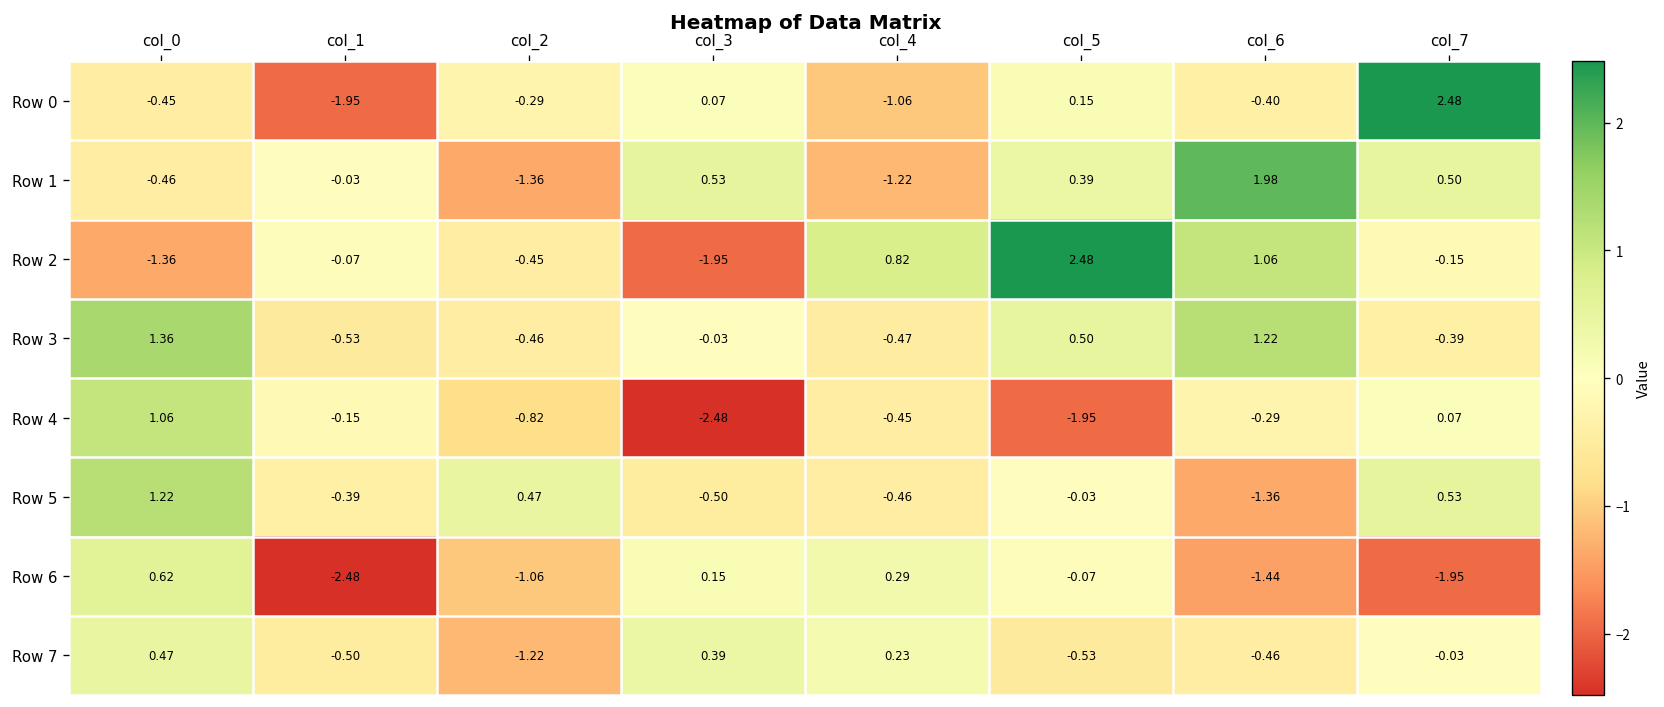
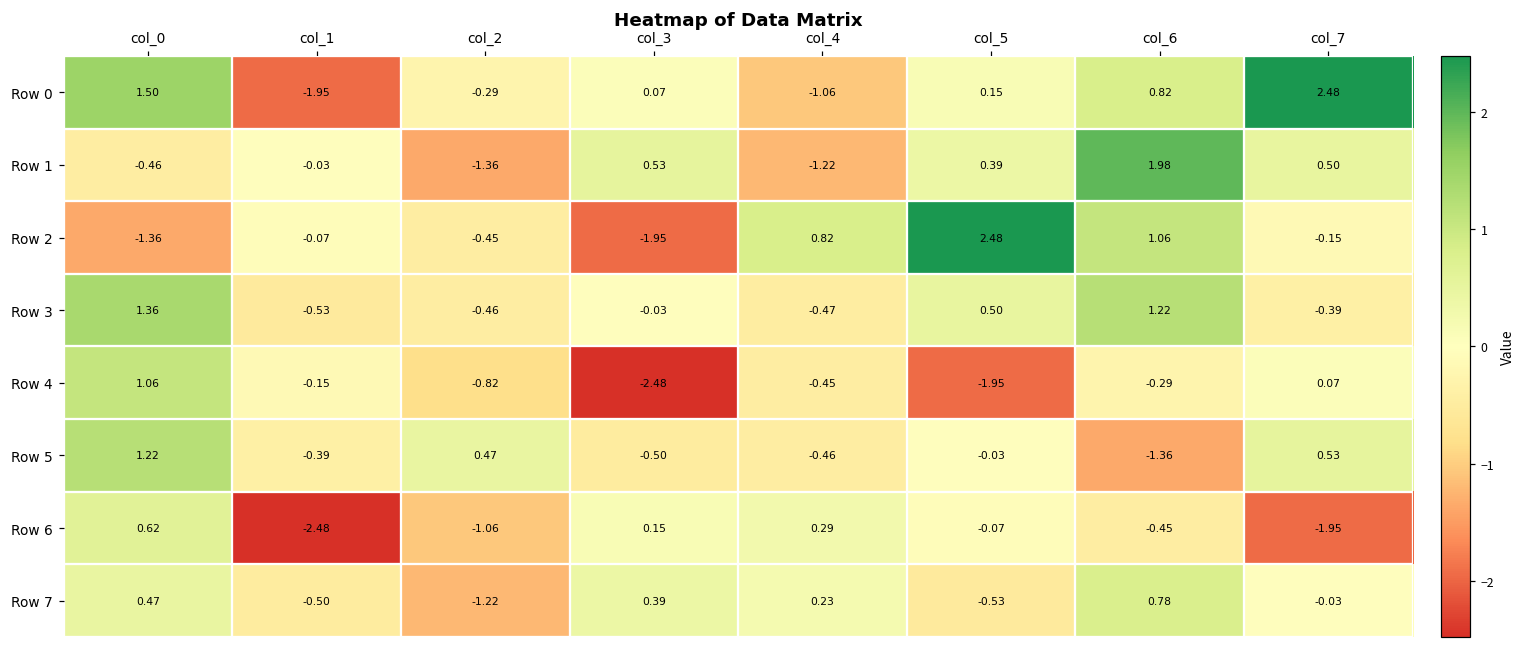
  {
    "Row 0": {
-     "col_0": -0.45,
+     "col_0": 1.50,
      "col_1": -1.95,
      "col_2": -0.29,
      "col_3": 0.07,
      "col_4": -1.06,
      "col_5": 0.15,
-     "col_6": -0.40,
+     "col_6": 0.82,
      "col_7": 2.48
    },
    "Row 1": {
      "col_0": -0.46,
      "col_1": -0.03,
      "col_2": -1.36,
      "col_3": 0.53,
      "col_4": -1.22,
      "col_5": 0.39,
      "col_6": 1.98,
      "col_7": 0.50
    },
    "Row 2": {
      "col_0": -1.36,
      "col_1": -0.07,
      "col_2": -0.45,
      "col_3": -1.95,
      "col_4": 0.82,
      "col_5": 2.48,
      "col_6": 1.06,
      "col_7": -0.15
    },
    "Row 3": {
      "col_0": 1.36,
      "col_1": -0.53,
      "col_2": -0.46,
      "col_3": -0.03,
      "col_4": -0.47,
      "col_5": 0.50,
      "col_6": 1.22,
      "col_7": -0.39
    },
    "Row 4": {
      "col_0": 1.06,
      "col_1": -0.15,
      "col_2": -0.82,
      "col_3": -2.48,
      "col_4": -0.45,
      "col_5": -1.95,
      "col_6": -0.29,
      "col_7": 0.07
    },
    "Row 5": {
      "col_0": 1.22,
      "col_1": -0.39,
      "col_2": 0.47,
      "col_3": -0.50,
      "col_4": -0.46,
      "col_5": -0.03,
      "col_6": -1.36,
      "col_7": 0.53
    },
    "Row 6": {
      "col_0": 0.62,
      "col_1": -2.48,
      "col_2": -1.06,
      "col_3": 0.15,
      "col_4": 0.29,
      "col_5": -0.07,
-     "col_6": -1.44,
+     "col_6": -0.45,
      "col_7": -1.95
    },
    "Row 7": {
      "col_0": 0.47,
      "col_1": -0.50,
      "col_2": -1.22,
      "col_3": 0.39,
      "col_4": 0.23,
      "col_5": -0.53,
-     "col_6": -0.46,
+     "col_6": 0.78,
      "col_7": -0.03
    }
  }
